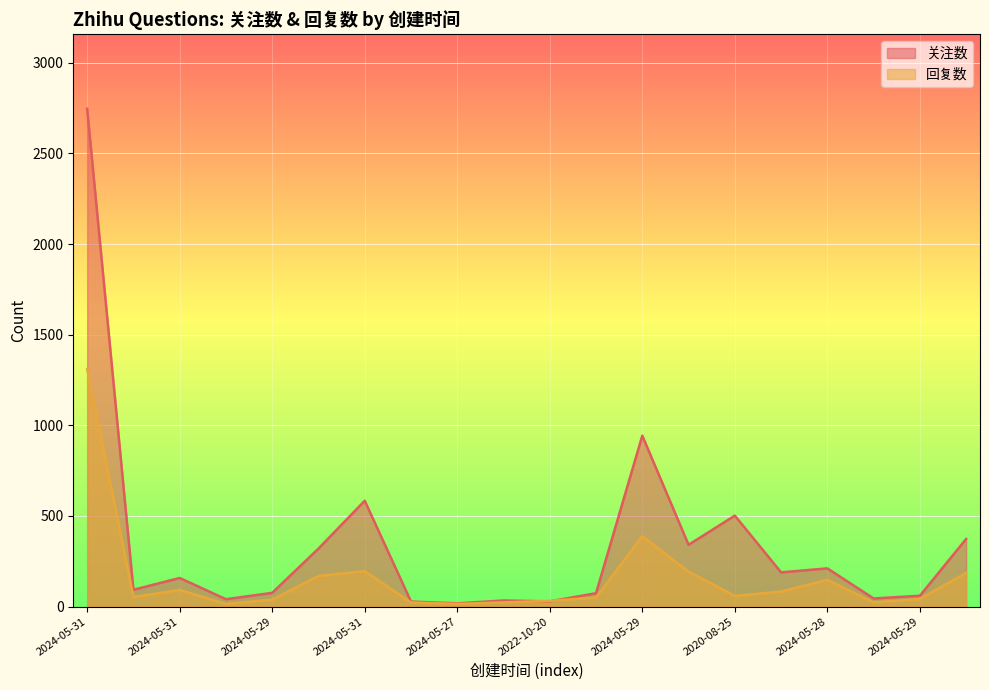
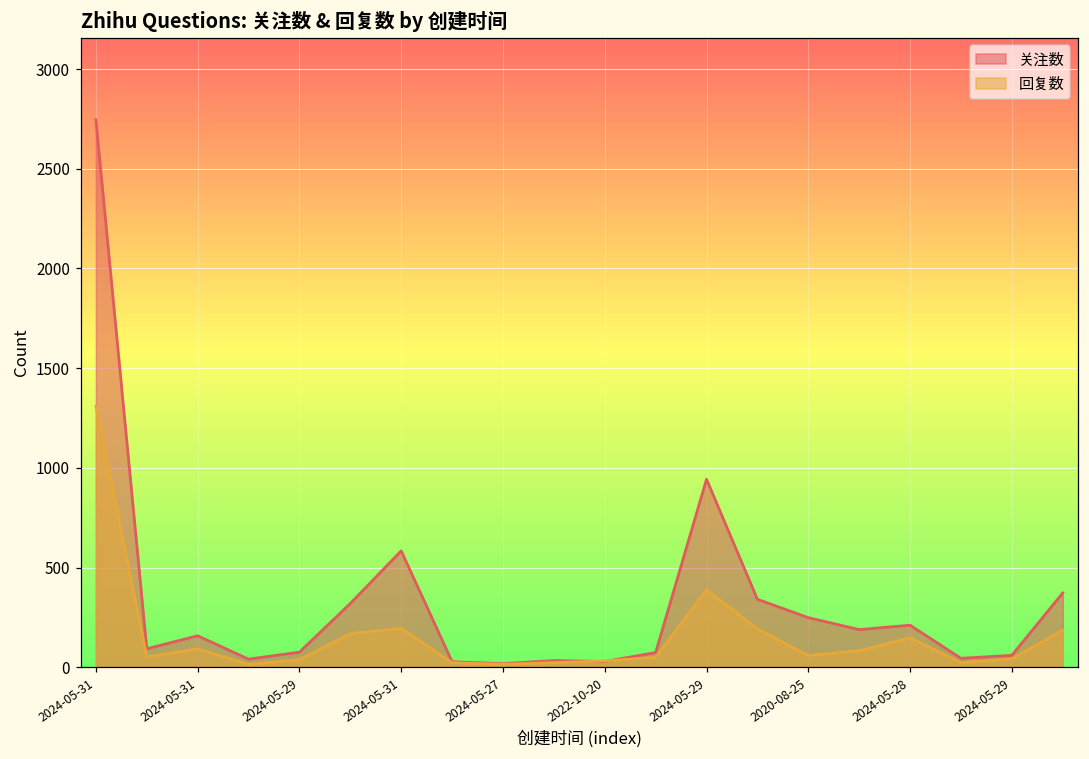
  {
    "关注数": {
-     "2020-08-25": 500
+     "2020-08-25": 250
    },
    "回复数": {
      "2020-08-25": 60
    }
  }
